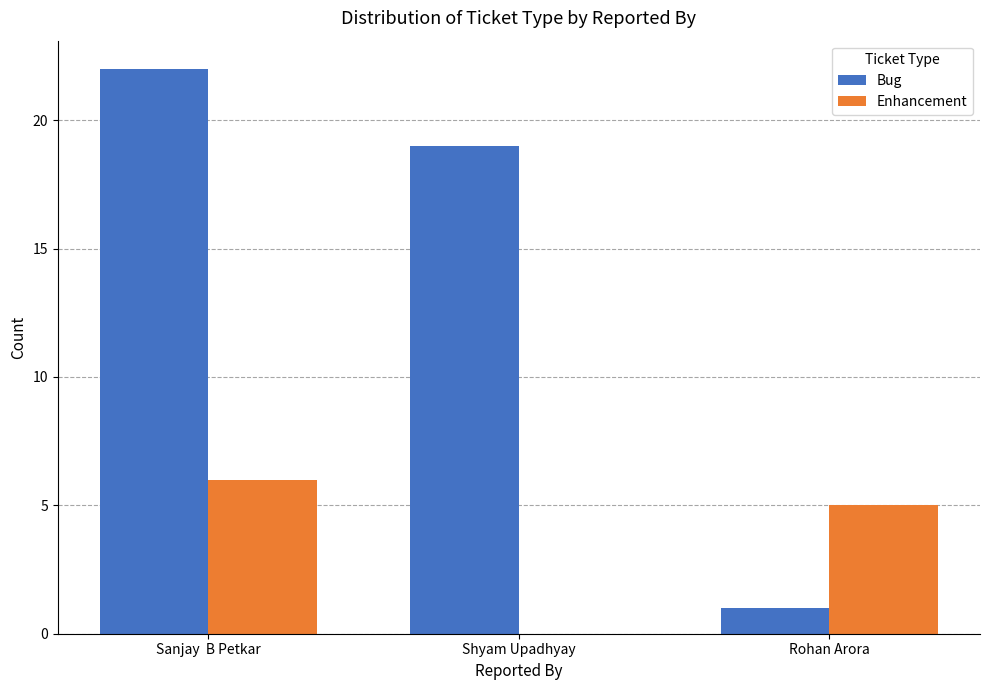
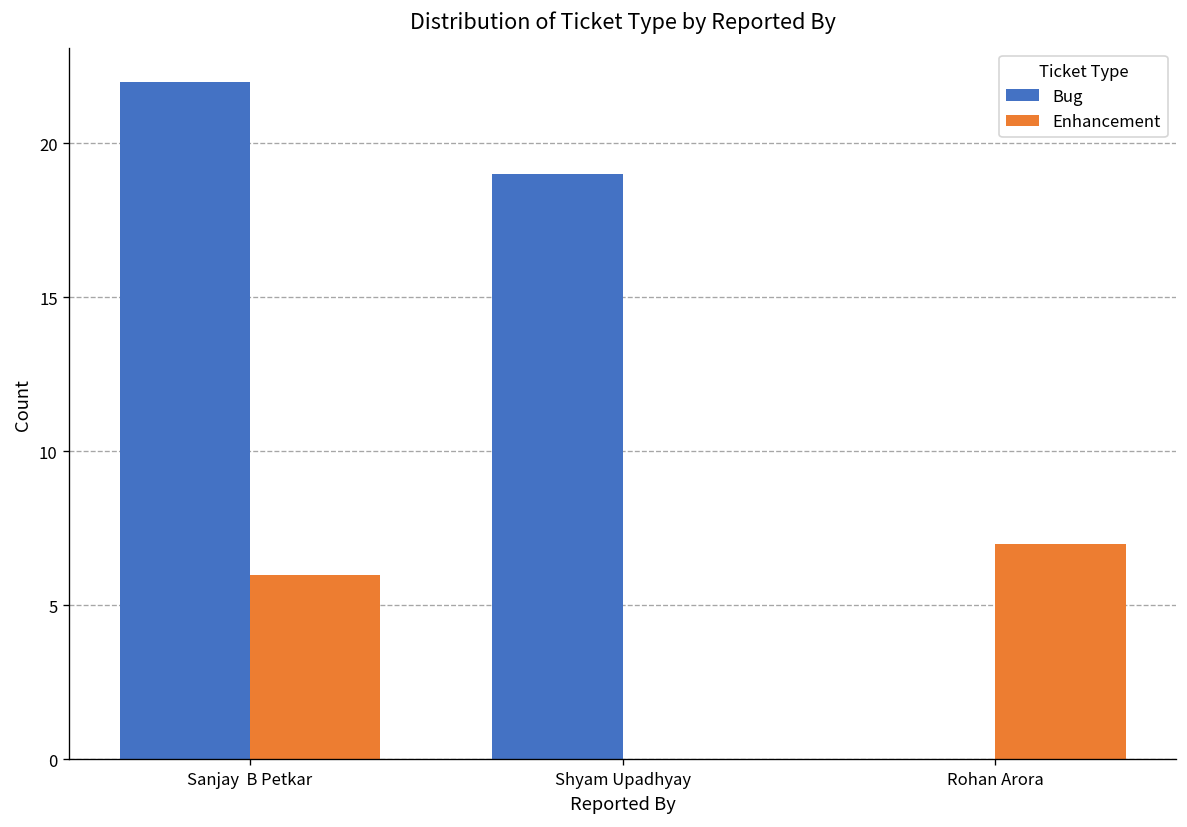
  {
    "Bug": {
      "Sanjay B Petkar": 22,
      "Shyam Upadhyay": 19,
-     "Rohan Arora": 1
+     "Rohan Arora": 0
    },
    "Enhancement": {
      "Sanjay B Petkar": 6,
      "Shyam Upadhyay": 0,
-     "Rohan Arora": 5
+     "Rohan Arora": 7
    }
  }
